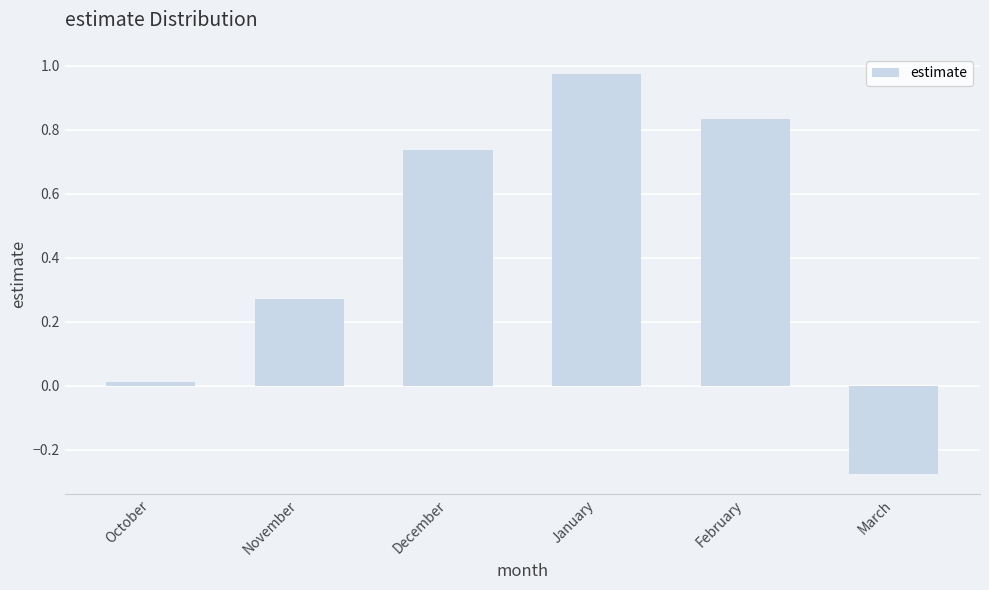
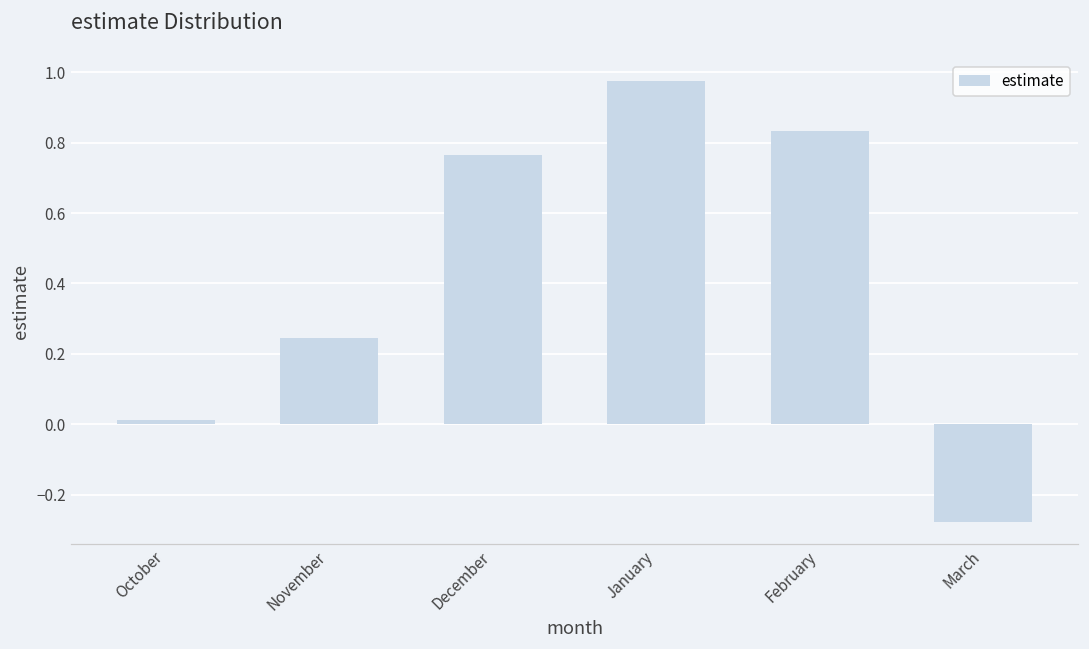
  {
    "October": 0.01,
-   "November": 0.27,
-   "December": 0.74,
+   "November": 0.25,
+   "December": 0.76,
    "January": 0.97,
    "February": 0.83,
    "March": -0.28
  }
